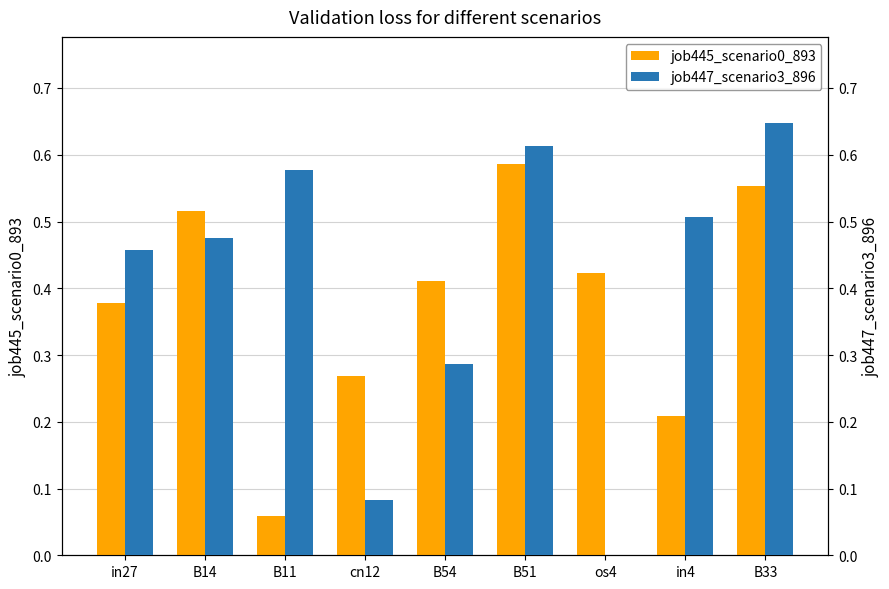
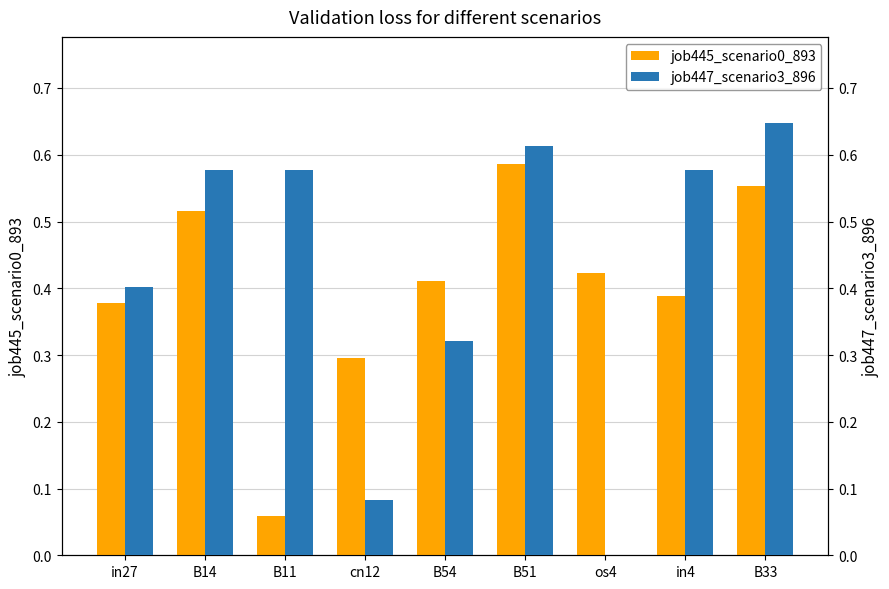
  {
    "job445_scenario0_893": {
      "in27": 0.38,
      "B14": 0.52,
      "B11": 0.06,
-     "cn12": 0.27,
+     "cn12": 0.30,
      "B54": 0.41,
      "B51": 0.59,
      "os4": 0.42,
-     "in4": 0.21,
+     "in4": 0.39,
      "B33": 0.55
    },
    "job447_scenario3_896": {
-     "in27": 0.46,
-     "B14": 0.47,
+     "in27": 0.40,
+     "B14": 0.58,
      "B11": 0.58,
      "cn12": 0.08,
-     "B54": 0.29,
+     "B54": 0.32,
      "B51": 0.61,
      "os4": 0.00,
-     "in4": 0.51,
+     "in4": 0.58,
      "B33": 0.65
    }
  }
